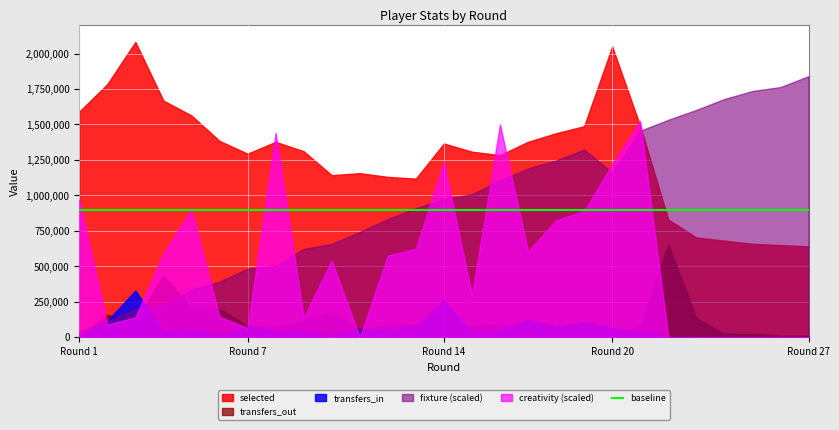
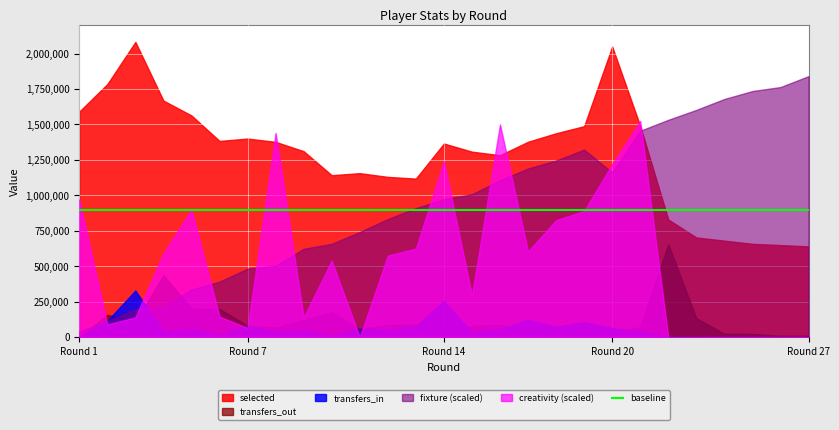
  {
    "baseline": {
      "Round 1": "900,000",
      "Round 7": "900,000",
      "Round 14": "900,000",
      "Round 20": "900,000",
      "Round 27": "900,000"
    },
    "selected": {
      "Round 1": "1,590,000",
-     "Round 7": "1,290,000",
+     "Round 7": "1,400,000",
      "Round 14": "1,370,000",
      "Round 20": "2,050,000",
      "Round 27": "640,000"
    },
    "transfers_out": {
      "Round 14": "20,000",
      "Round 20": "30,000"
    },
    "transfers_in": {
      "Round 14": "260,000",
      "Round 20": "60,000"
    },
    "fixture (scaled)": {
      "Round 1": "40,000",
      "Round 7": "480,000",
      "Round 14": "970,000",
      "Round 20": "1,160,000",
      "Round 27": "1,840,000"
    },
    "creativity (scaled)": {
      "Round 1": "970,000",
      "Round 14": "1,240,000",
      "Round 20": "1,220,000"
    }
  }
